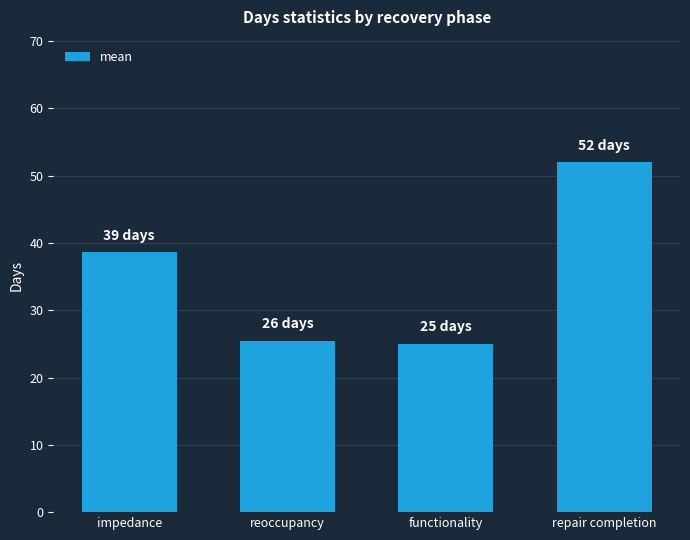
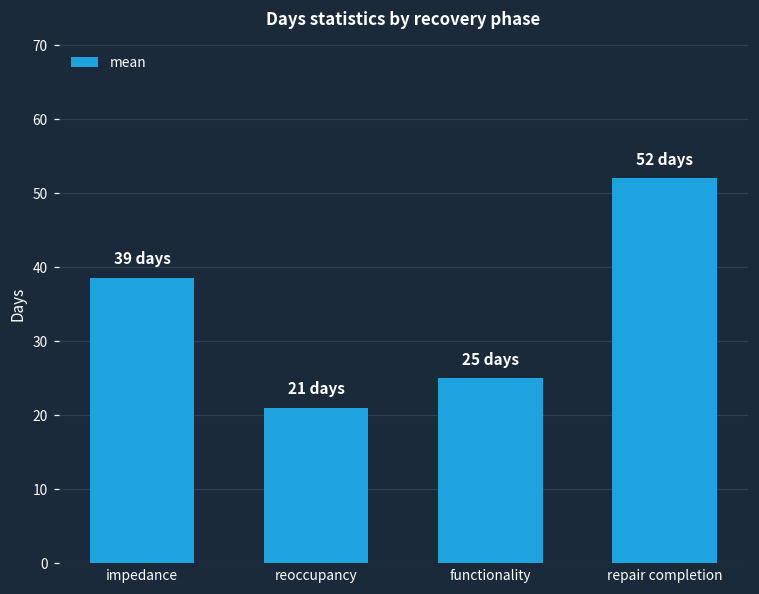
  {
    "impedance": 39,
-   "reoccupancy": 26,
+   "reoccupancy": 21,
    "functionality": 25,
    "repair completion": 52
  }
